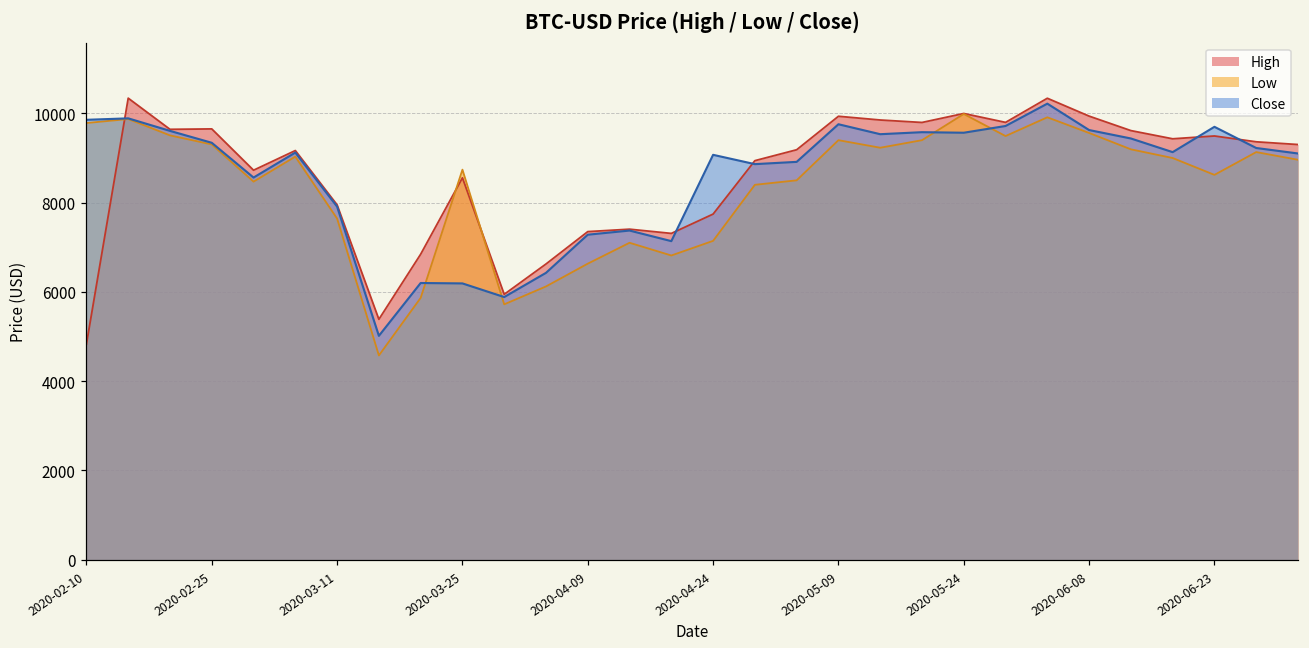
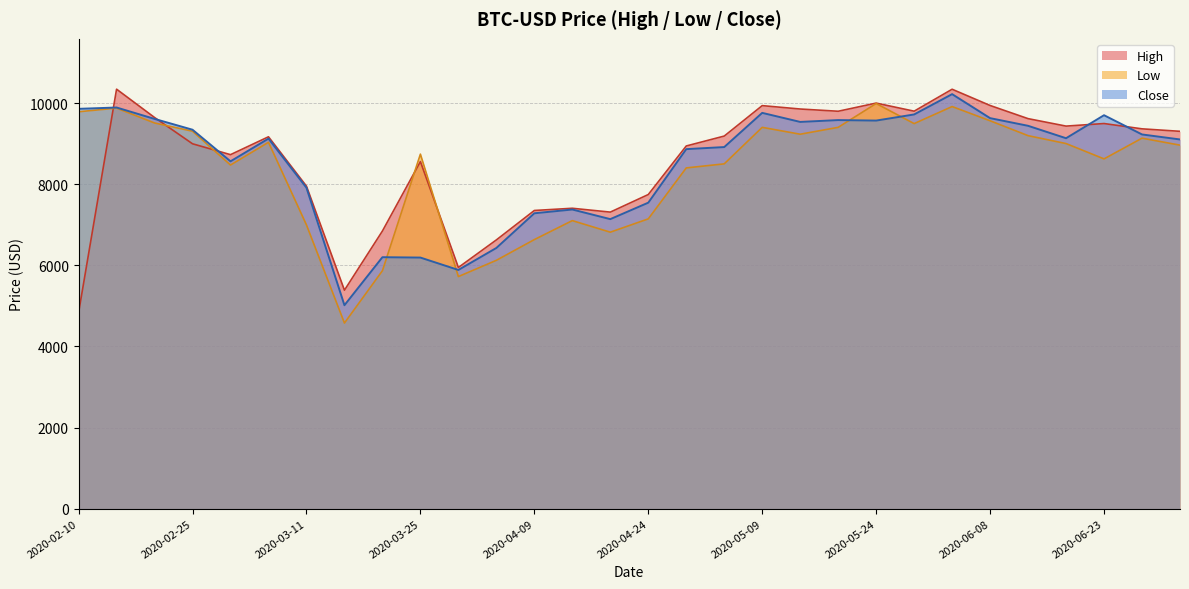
  {
    "High": {
      "2020-02-10": 4800,
-     "2020-02-25": 9700,
+     "2020-02-25": 9000,
      "2020-03-25": 8600,
      "2020-04-09": 7400,
      "2020-04-24": 7700,
      "2020-05-09": 9900,
      "2020-06-08": 9900,
      "2020-06-23": 9500
    },
    "Low": {
      "2020-02-10": 9800,
-     "2020-03-11": 7600,
+     "2020-03-11": 7000,
      "2020-03-25": 8700,
      "2020-04-09": 6600,
      "2020-04-24": 7100,
      "2020-05-09": 9400,
      "2020-06-08": 9600,
      "2020-06-23": 8600
    },
    "Close": {
      "2020-02-10": 9900,
      "2020-03-25": 6200,
      "2020-04-09": 7300,
-     "2020-04-24": 9100,
+     "2020-04-24": 7500,
      "2020-05-09": 9800,
      "2020-05-24": 9600,
      "2020-06-08": 9600,
      "2020-06-23": 9700
    }
  }
